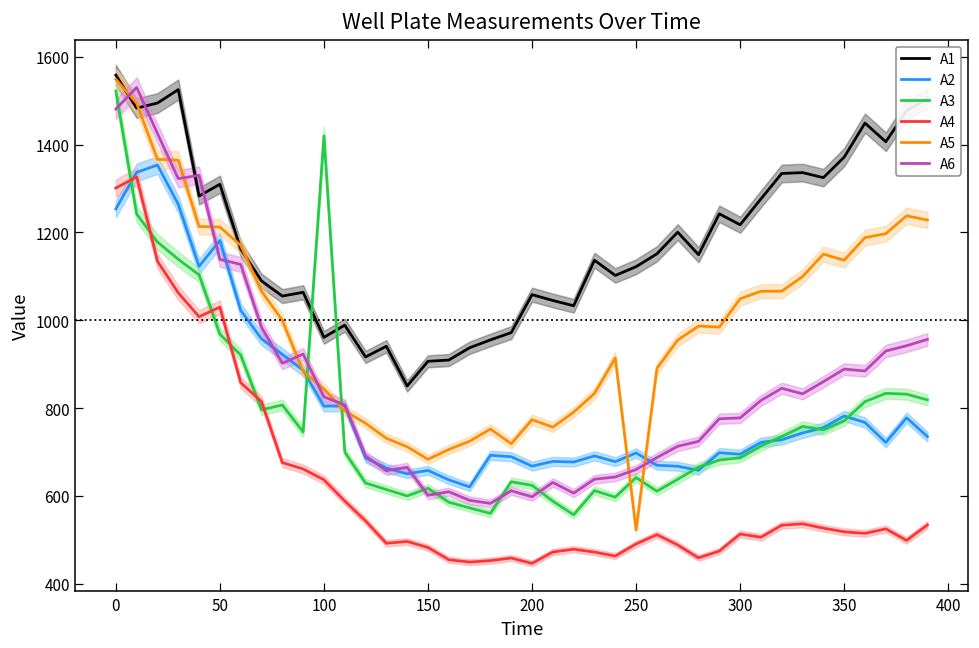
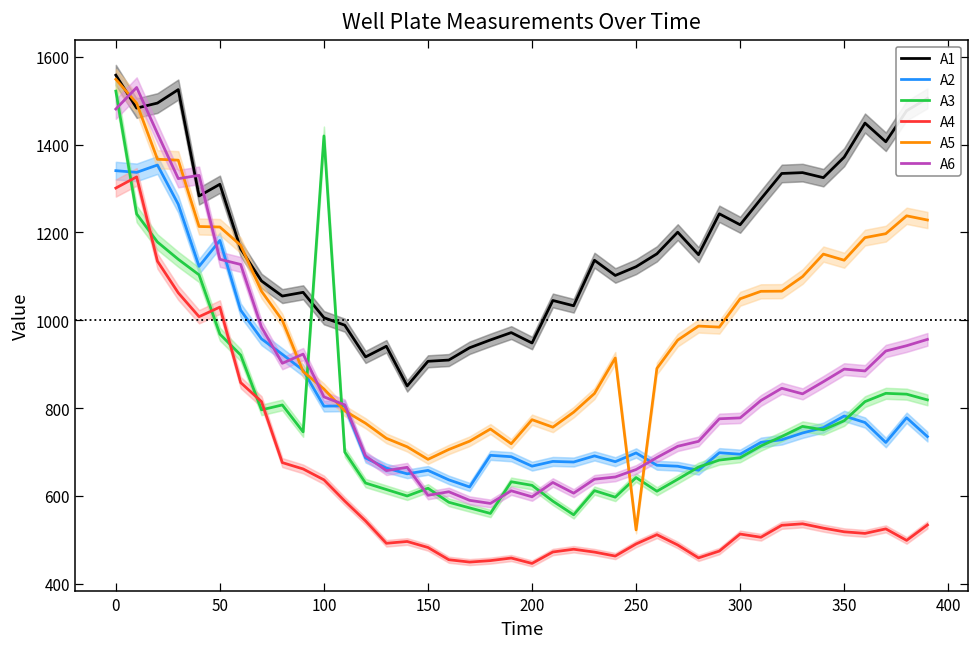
  {
    "A1": {
      "0": 1560,
      "50": 1310,
-     "100": 960,
+     "100": 1010,
      "150": 910,
-     "200": 1060,
+     "200": 950,
      "250": 1120,
      "300": 1220,
      "350": 1370
    },
    "A2": {
-     "0": 1250,
+     "0": 1340,
      "50": 1180,
      "100": 800,
      "150": 660,
      "200": 670,
      "250": 700
    },
    "A3": {
      "0": 1520,
      "50": 970,
      "100": 1420,
      "150": 620,
      "200": 620,
      "250": 640,
      "300": 690,
      "350": 770
    },
    "A4": {
      "0": 1300,
      "50": 1030,
      "100": 640,
      "150": 480,
      "200": 450,
      "250": 490,
      "300": 510,
      "350": 520
    },
    "A5": {
      "50": 1210,
      "150": 680,
      "200": 770,
      "250": 520,
      "300": 1050,
      "350": 1140
    },
    "A6": {
      "0": 1480,
      "50": 1140,
      "100": 830,
      "150": 600,
      "200": 600,
      "250": 660,
      "300": 780,
      "350": 890
    }
  }
